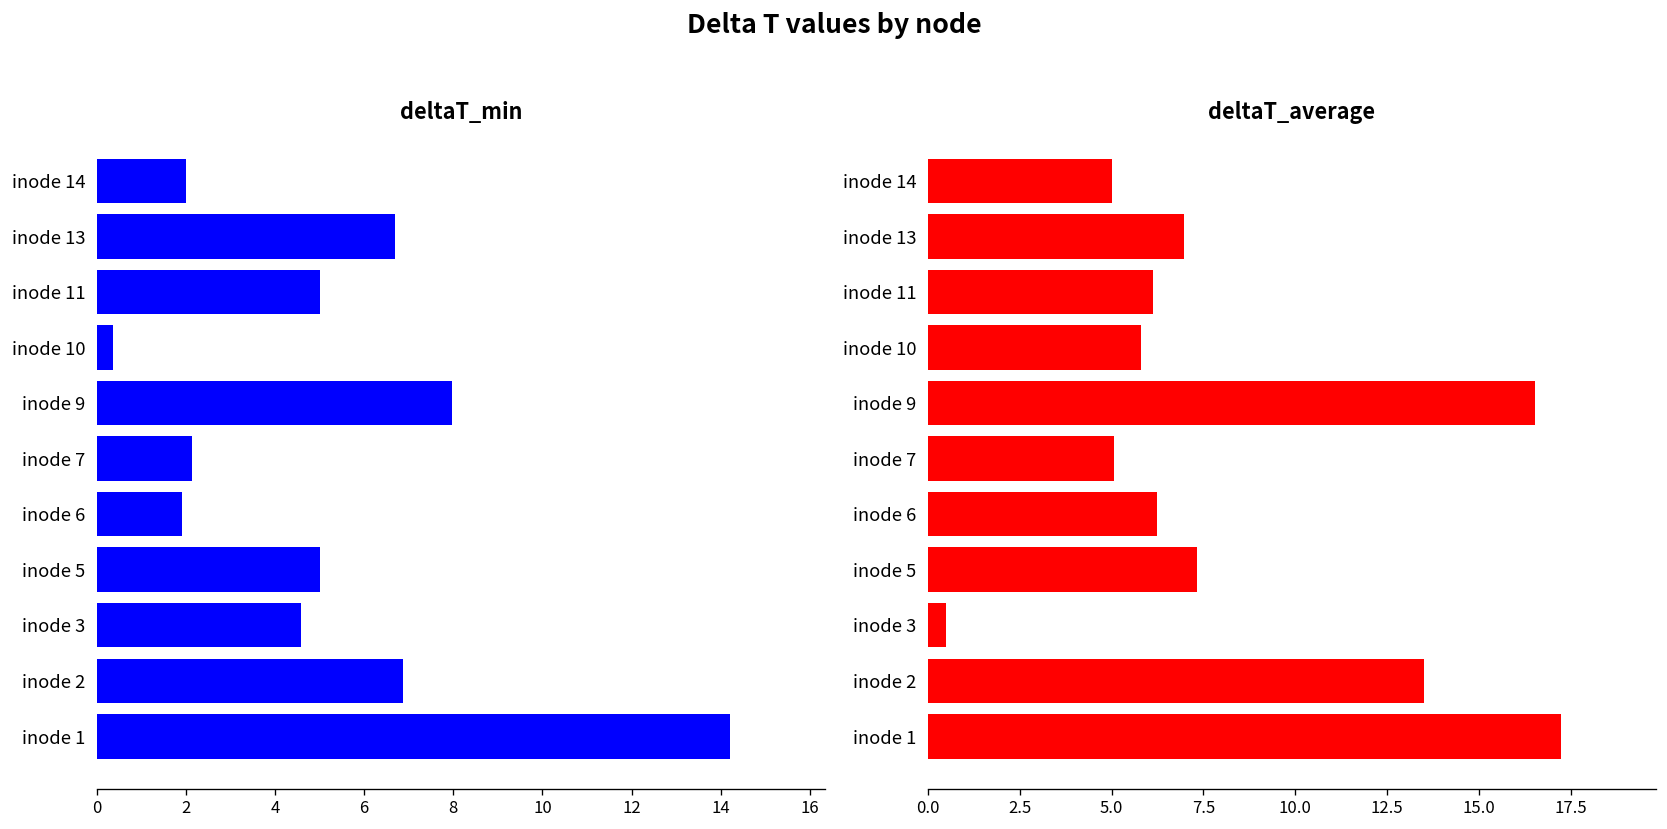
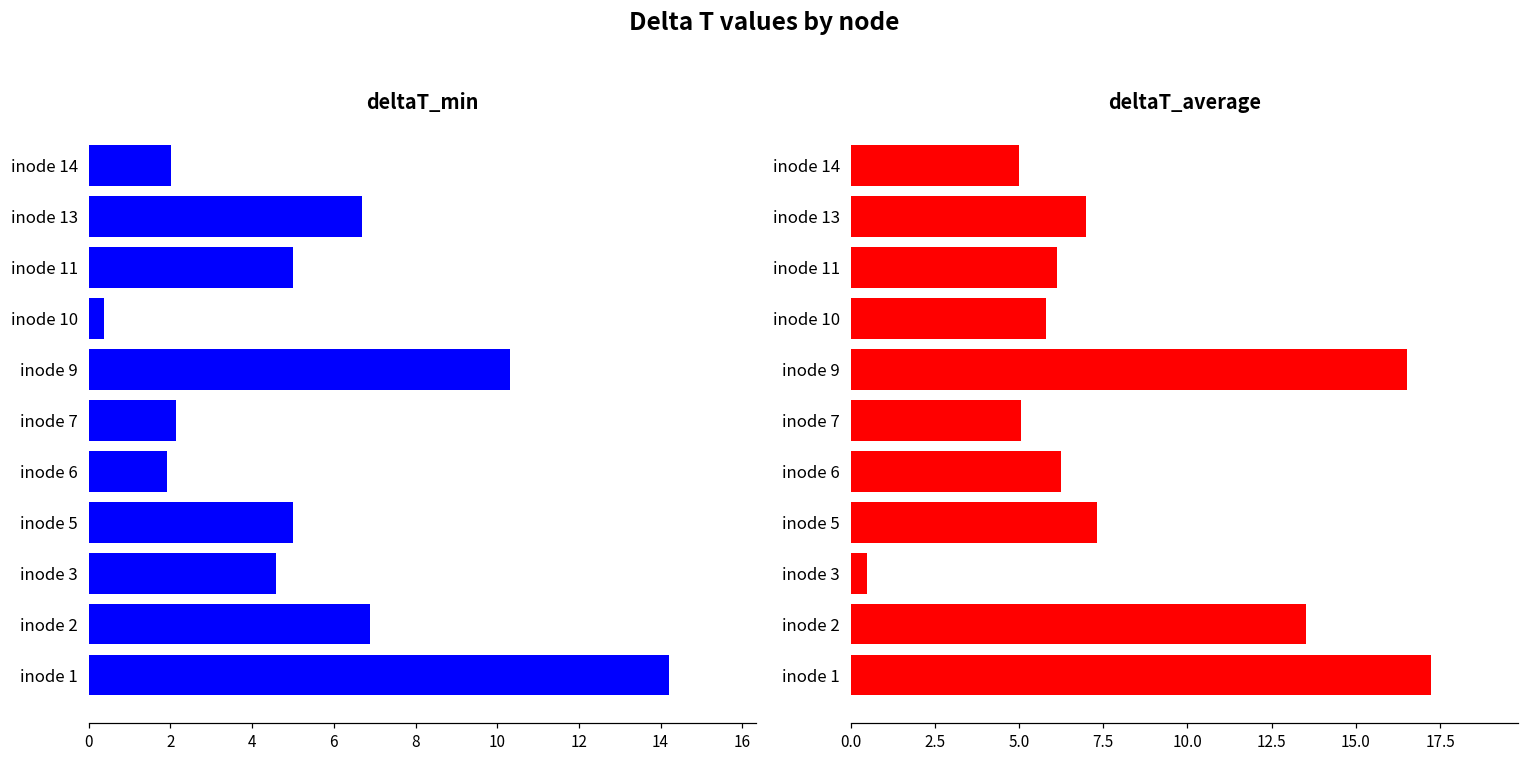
  {
    "deltaT_min": {
      "inode 14": 2.0,
      "inode 13": 6.7,
      "inode 11": 5.0,
      "inode 10": 0.4,
-     "inode 9": 8.0,
+     "inode 9": 10.3,
      "inode 7": 2.1,
      "inode 6": 1.9,
      "inode 5": 5.0,
      "inode 3": 4.6,
      "inode 2": 6.9,
      "inode 1": 14.2
    },
    "deltaT_average": {
      "inode 14": 5.0,
      "inode 13": 7.0,
      "inode 11": 6.1,
      "inode 10": 5.8,
      "inode 9": 16.5,
      "inode 7": 5.1,
      "inode 6": 6.2,
      "inode 5": 7.3,
      "inode 3": 0.5,
      "inode 2": 13.5,
      "inode 1": 17.2
    }
  }
